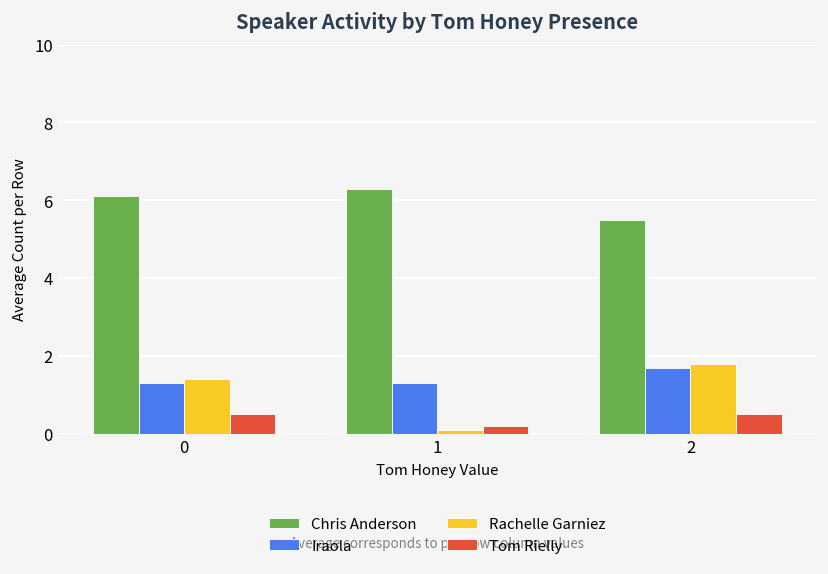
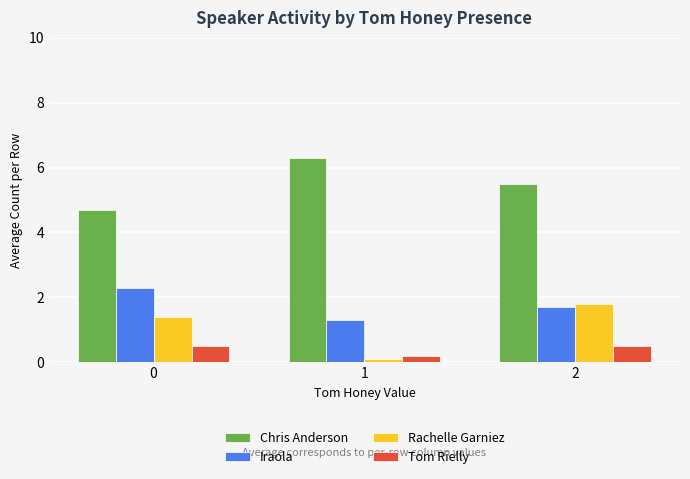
  {
    "Chris Anderson": {
-     "0": 6.1,
+     "0": 4.7,
      "1": 6.3,
      "2": 5.5
    },
    "Iraola": {
-     "0": 1.3,
+     "0": 2.3,
      "1": 1.3,
      "2": 1.7
    },
    "Rachelle Garniez": {
      "0": 1.4,
      "1": 0.1,
      "2": 1.8
    },
    "Tom Rielly": {
      "0": 0.5,
      "1": 0.2,
      "2": 0.5
    }
  }
